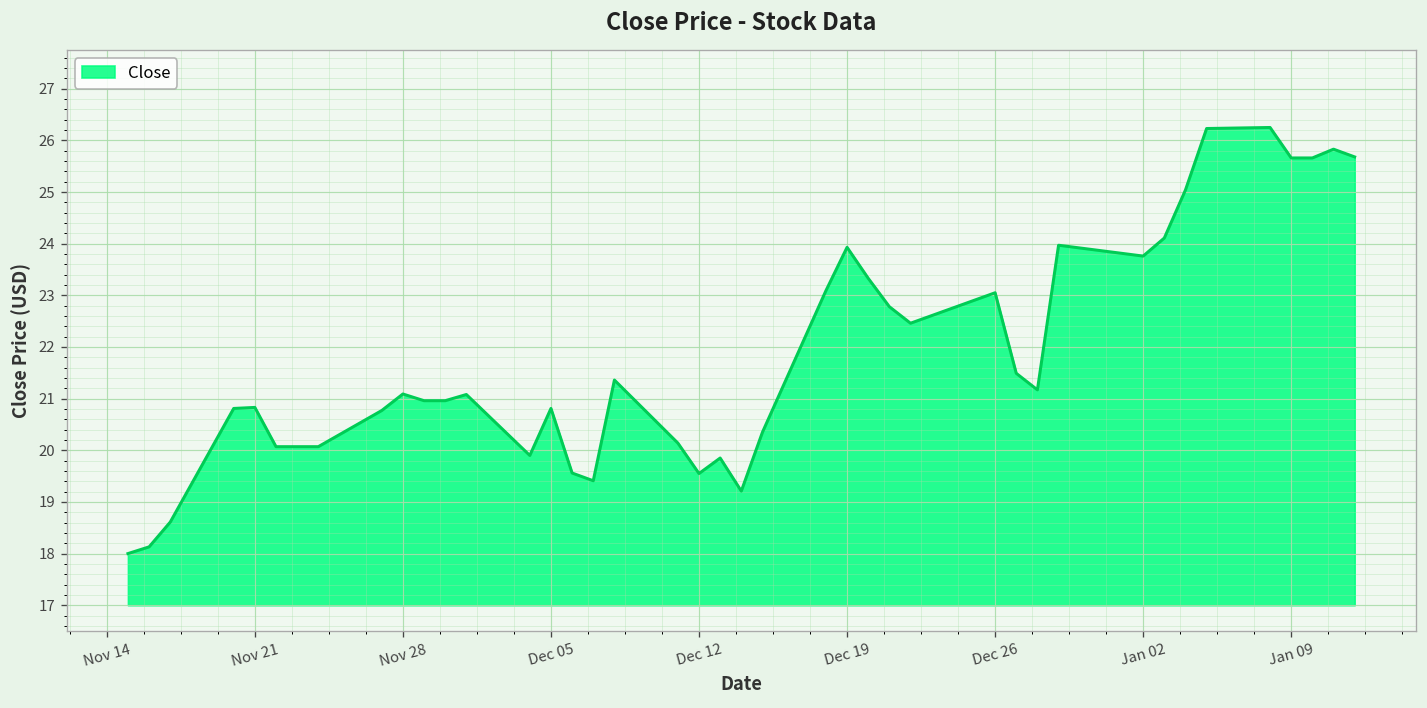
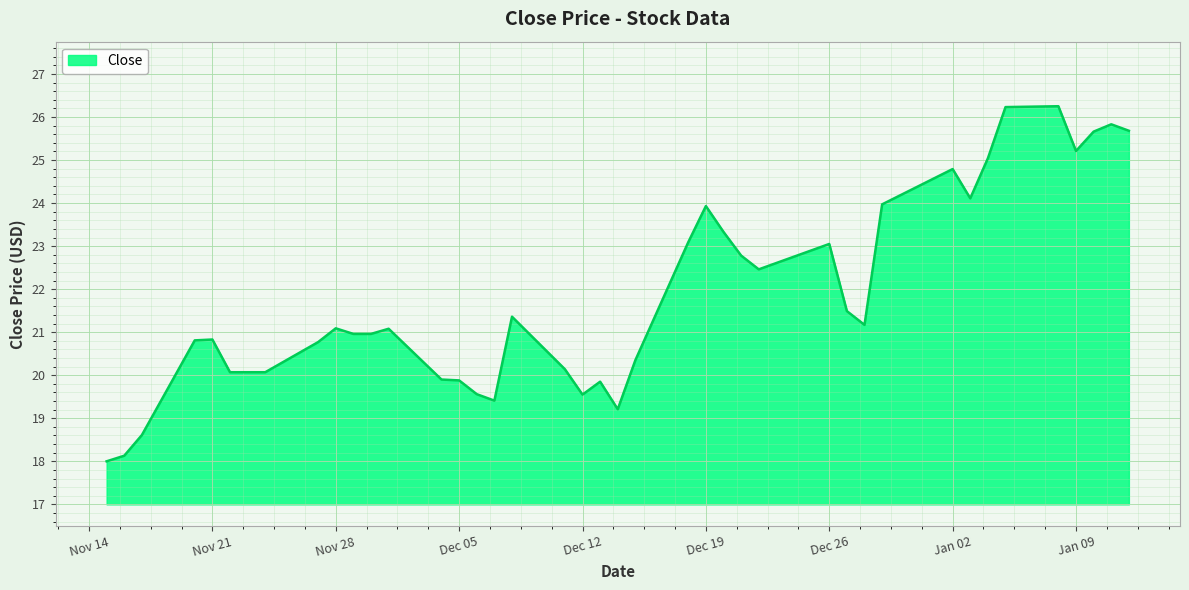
  {
    "Nov 21": 20.8,
    "Nov 28": 21.1,
-   "Dec 05": 20.8,
+   "Dec 05": 19.9,
    "Dec 12": 19.6,
    "Dec 19": 23.9,
    "Dec 26": 23.1,
-   "Jan 02": 23.8,
-   "Jan 09": 25.7
+   "Jan 02": 24.8,
+   "Jan 09": 25.2
  }
